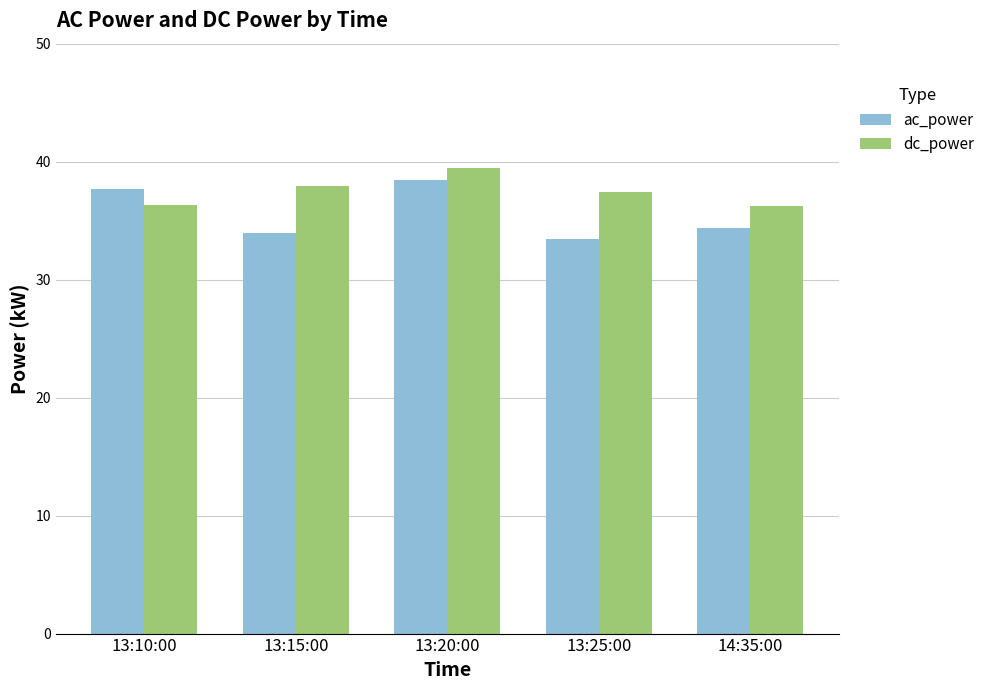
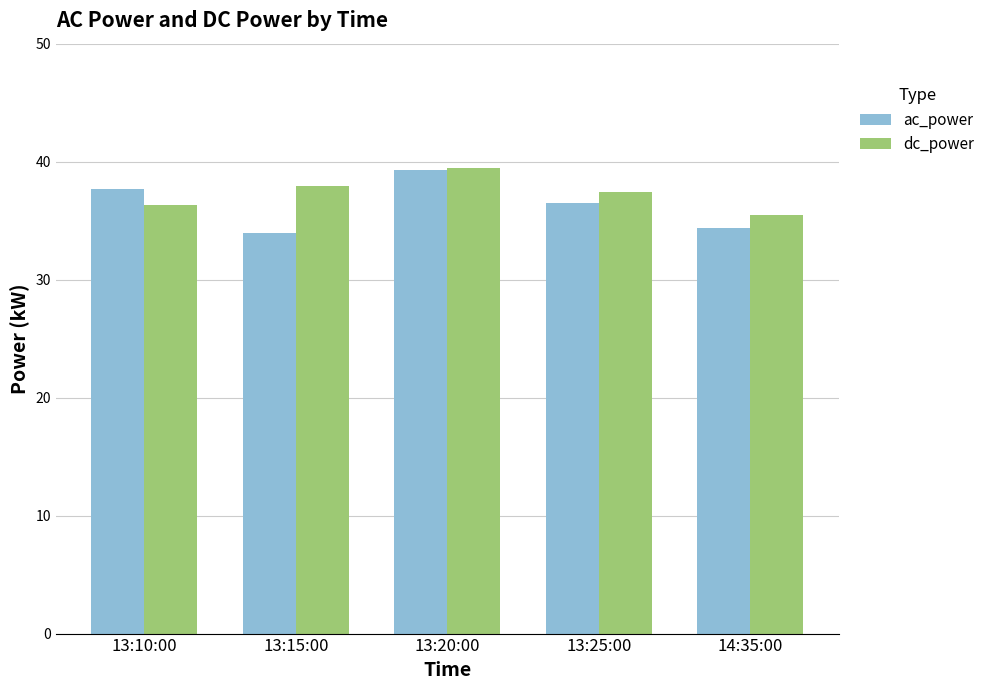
  {
    "ac_power": {
      "13:10:00": 37.7,
      "13:15:00": 34.0,
-     "13:20:00": 38.4,
-     "13:25:00": 33.4,
+     "13:20:00": 39.3,
+     "13:25:00": 36.5,
      "14:35:00": 34.4
    },
    "dc_power": {
      "13:10:00": 36.3,
      "13:15:00": 37.9,
      "13:20:00": 39.5,
      "13:25:00": 37.5,
-     "14:35:00": 36.3
+     "14:35:00": 35.5
    }
  }
